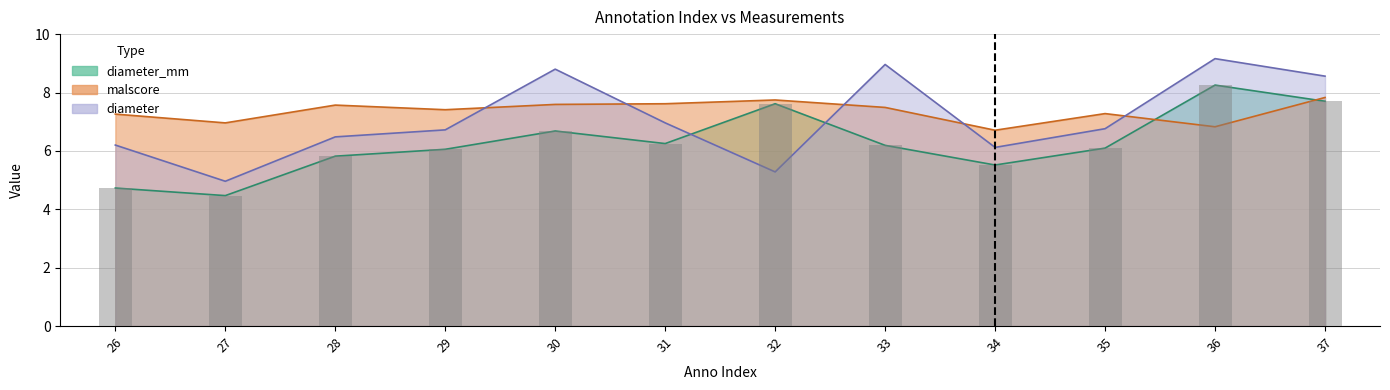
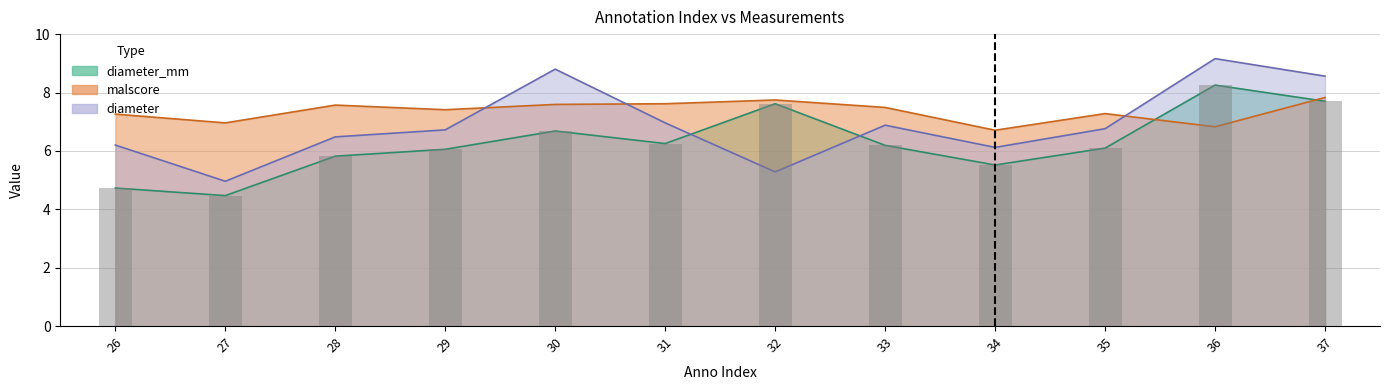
  {
    "diameter_mm": {
      "26": 4.7,
      "27": 4.5,
      "28": 5.8,
      "29": 6.1,
      "30": 6.7,
      "31": 6.3,
      "32": 7.6,
      "33": 6.2,
      "34": 5.5,
      "35": 6.1,
      "36": 8.3,
      "37": 7.7
    },
    "malscore": {
      "26": 7.3,
      "27": 7.0,
      "28": 7.6,
      "29": 7.4,
      "30": 7.6,
      "31": 7.6,
      "32": 7.7,
      "33": 7.5,
      "34": 6.7,
      "35": 7.3,
      "36": 6.8,
      "37": 7.8
    },
    "diameter": {
      "26": 6.2,
      "27": 5.0,
      "28": 6.5,
      "29": 6.7,
      "30": 8.8,
      "31": 7.0,
      "32": 5.3,
-     "33": 9.0,
+     "33": 6.9,
      "34": 6.1,
      "35": 6.8,
      "36": 9.2,
      "37": 8.6
    }
  }
